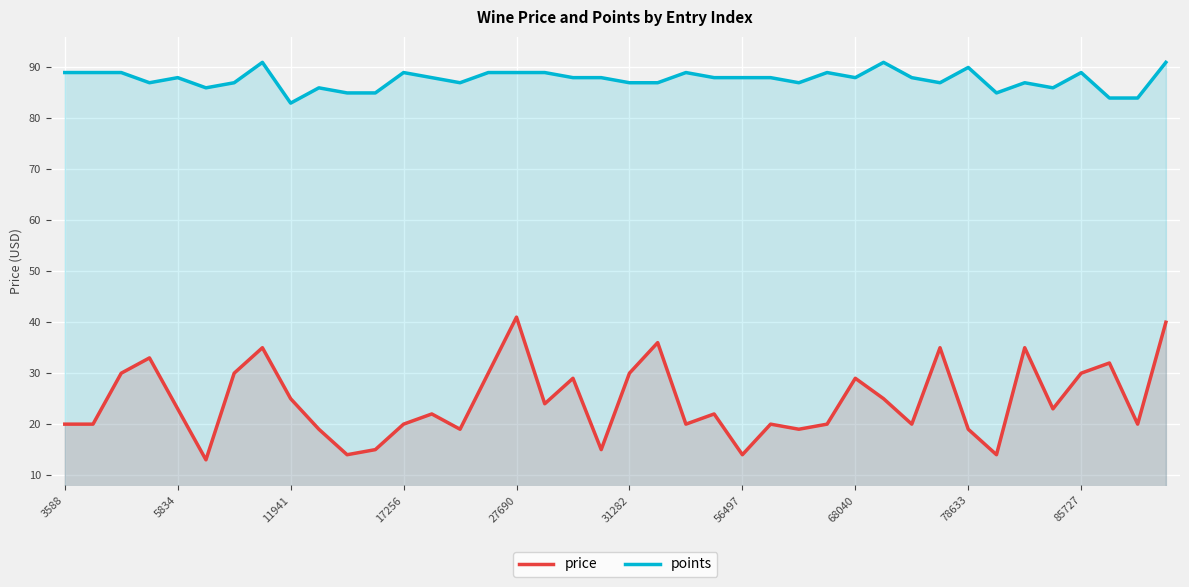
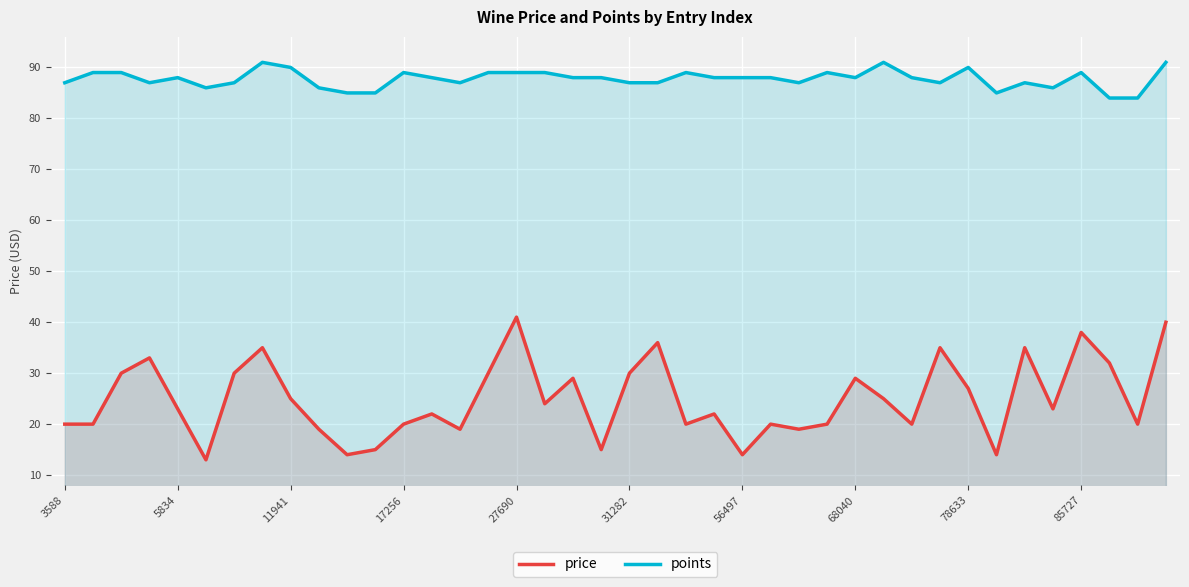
  {
    "price": {
      "3588": 20,
      "5834": 23,
      "11941": 25,
      "17256": 20,
      "27690": 41,
      "31282": 30,
      "56497": 14,
      "68040": 29,
-     "78633": 19,
-     "85727": 30
+     "78633": 27,
+     "85727": 38
    },
    "points": {
-     "3588": 89,
+     "3588": 87,
      "5834": 88,
-     "11941": 83,
+     "11941": 90,
      "17256": 89,
      "27690": 89,
      "31282": 87,
      "56497": 88,
      "68040": 88,
      "78633": 90,
      "85727": 89
    }
  }
